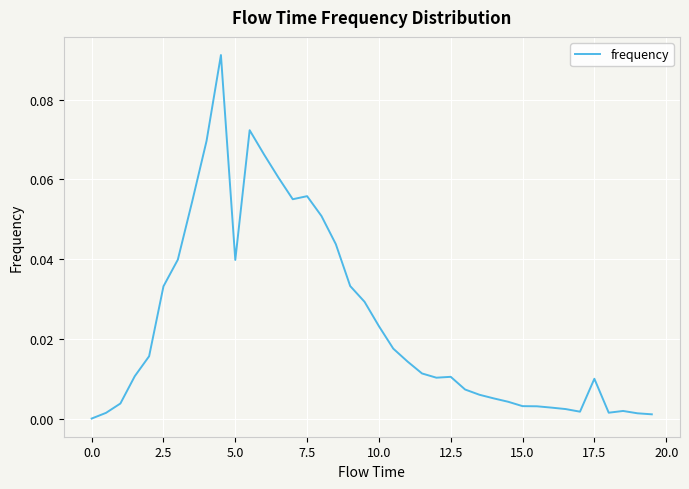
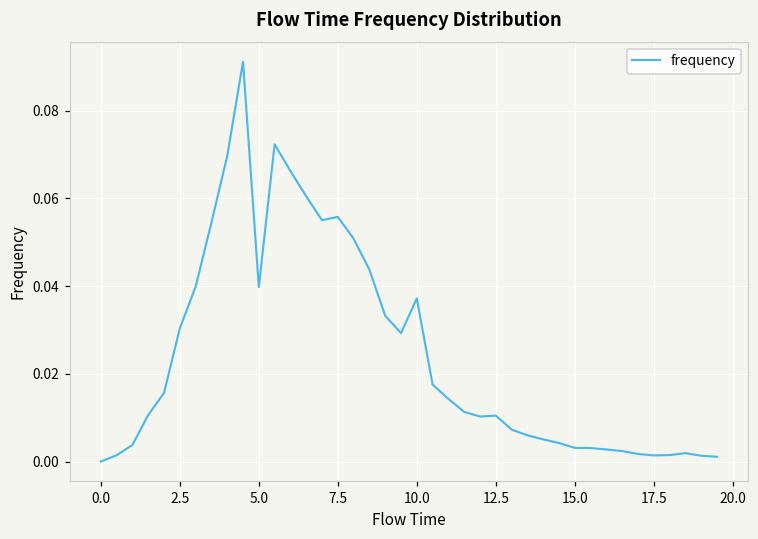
  {
    "0.0": 0.000,
-   "2.5": 0.033,
+   "2.5": 0.030,
    "5.0": 0.040,
    "7.5": 0.056,
-   "10.0": 0.023,
+   "10.0": 0.037,
    "12.5": 0.010,
    "15.0": 0.003,
-   "17.5": 0.010
+   "17.5": 0.001
  }
